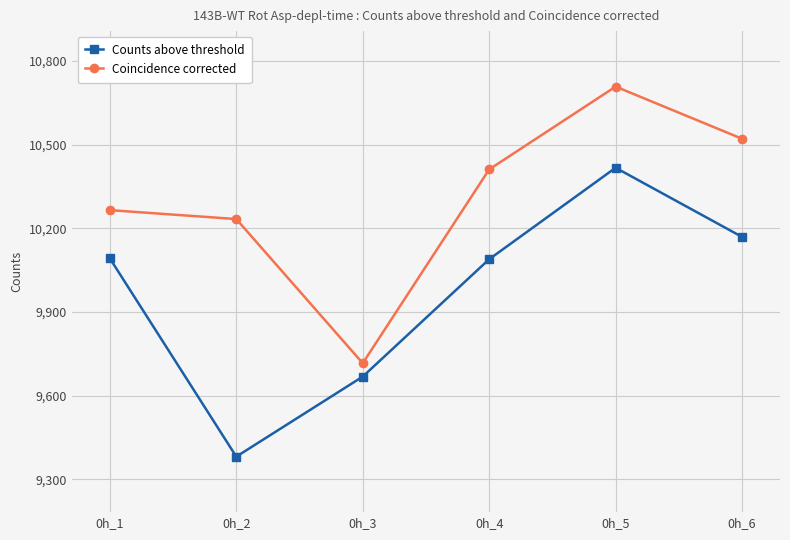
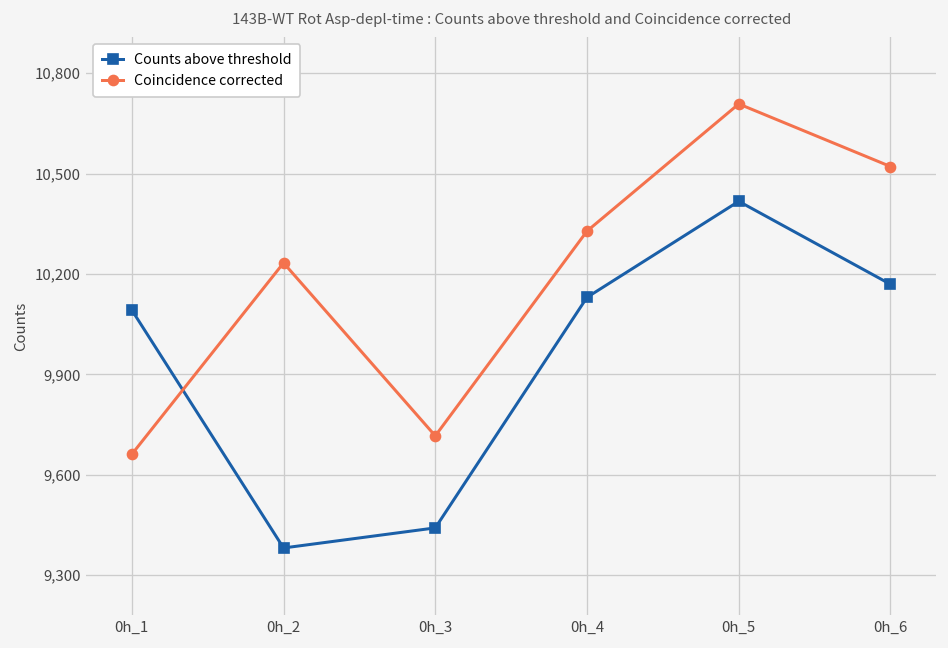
  {
    "Counts above threshold": {
      "0h_1": "10,090",
      "0h_2": "9,380",
-     "0h_3": "9,670",
-     "0h_4": "10,090",
+     "0h_3": "9,440",
+     "0h_4": "10,130",
      "0h_5": "10,420",
      "0h_6": "10,170"
    },
    "Coincidence corrected": {
-     "0h_1": "10,270",
+     "0h_1": "9,660",
      "0h_2": "10,230",
      "0h_3": "9,720",
-     "0h_4": "10,410",
+     "0h_4": "10,330",
      "0h_5": "10,710",
      "0h_6": "10,520"
    }
  }
